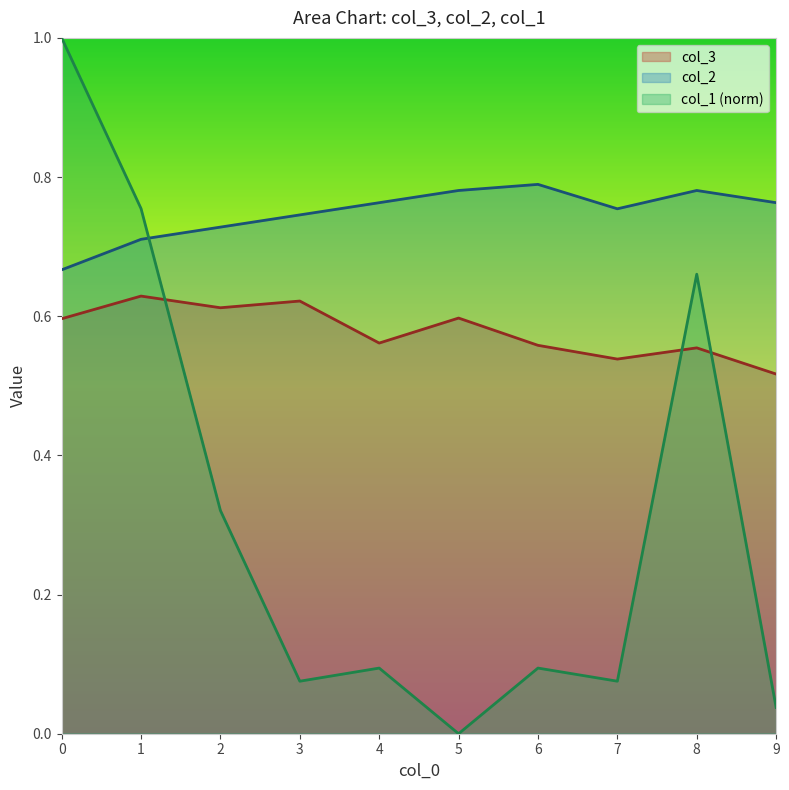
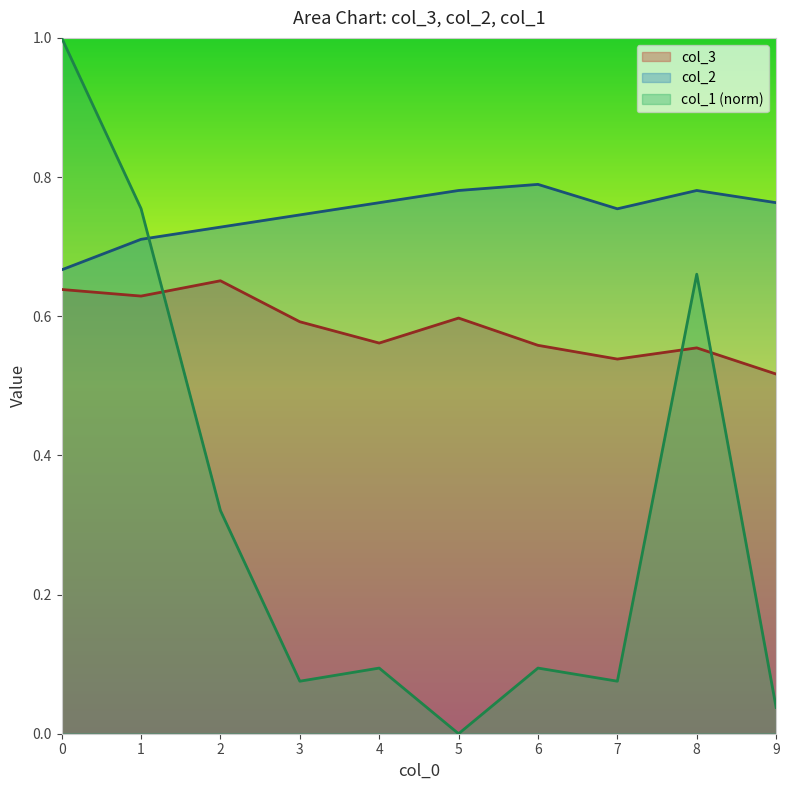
  {
    "col_3": {
-     "0": 0.60,
+     "0": 0.64,
      "1": 0.63,
-     "2": 0.61,
-     "3": 0.62,
+     "2": 0.65,
+     "3": 0.59,
      "4": 0.56,
      "5": 0.60,
      "6": 0.56,
      "7": 0.54,
      "8": 0.55,
      "9": 0.52
    }
  }
